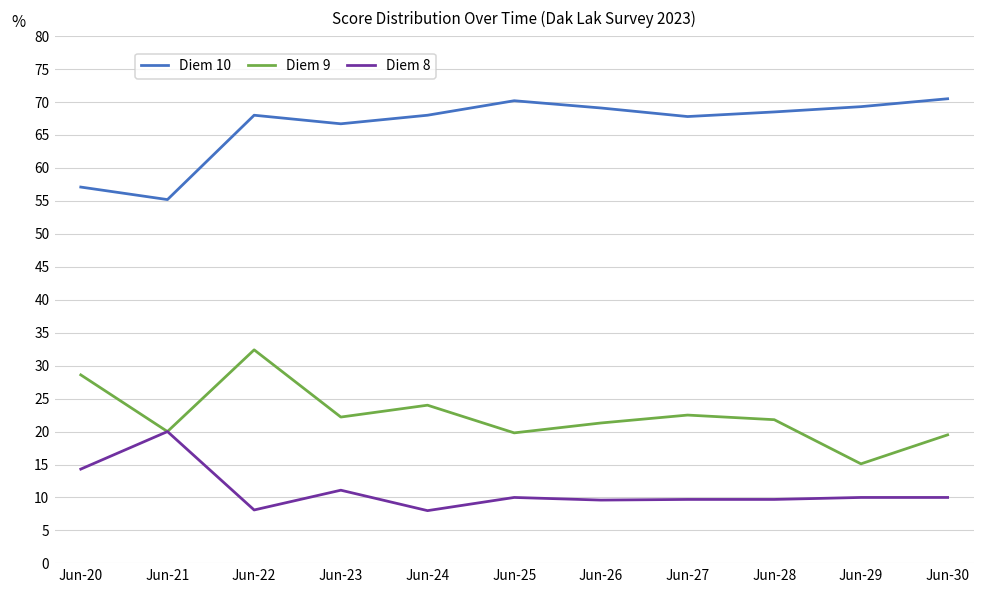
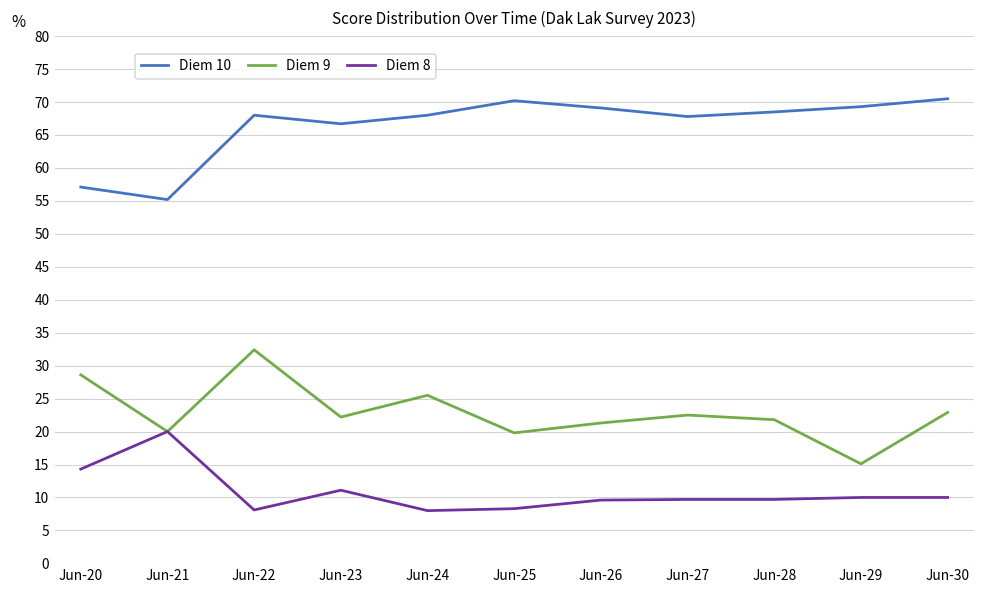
  {
    "Diem 10": {
      "Jun-20": 57,
      "Jun-21": 55,
      "Jun-22": 68,
      "Jun-23": 67,
      "Jun-24": 68,
      "Jun-25": 70,
      "Jun-26": 69,
      "Jun-27": 68,
      "Jun-28": 69,
      "Jun-29": 69,
      "Jun-30": 71
    },
    "Diem 9": {
      "Jun-20": 29,
      "Jun-22": 32,
      "Jun-23": 22,
-     "Jun-24": 24,
+     "Jun-24": 26,
      "Jun-25": 20,
      "Jun-26": 21,
      "Jun-27": 23,
      "Jun-28": 22,
      "Jun-29": 15,
-     "Jun-30": 20
+     "Jun-30": 23
    },
    "Diem 8": {
      "Jun-20": 14,
      "Jun-22": 8,
      "Jun-23": 11,
      "Jun-24": 8,
-     "Jun-25": 10,
+     "Jun-25": 8,
      "Jun-26": 10,
      "Jun-27": 10,
      "Jun-28": 10,
      "Jun-29": 10,
      "Jun-30": 10
    }
  }
